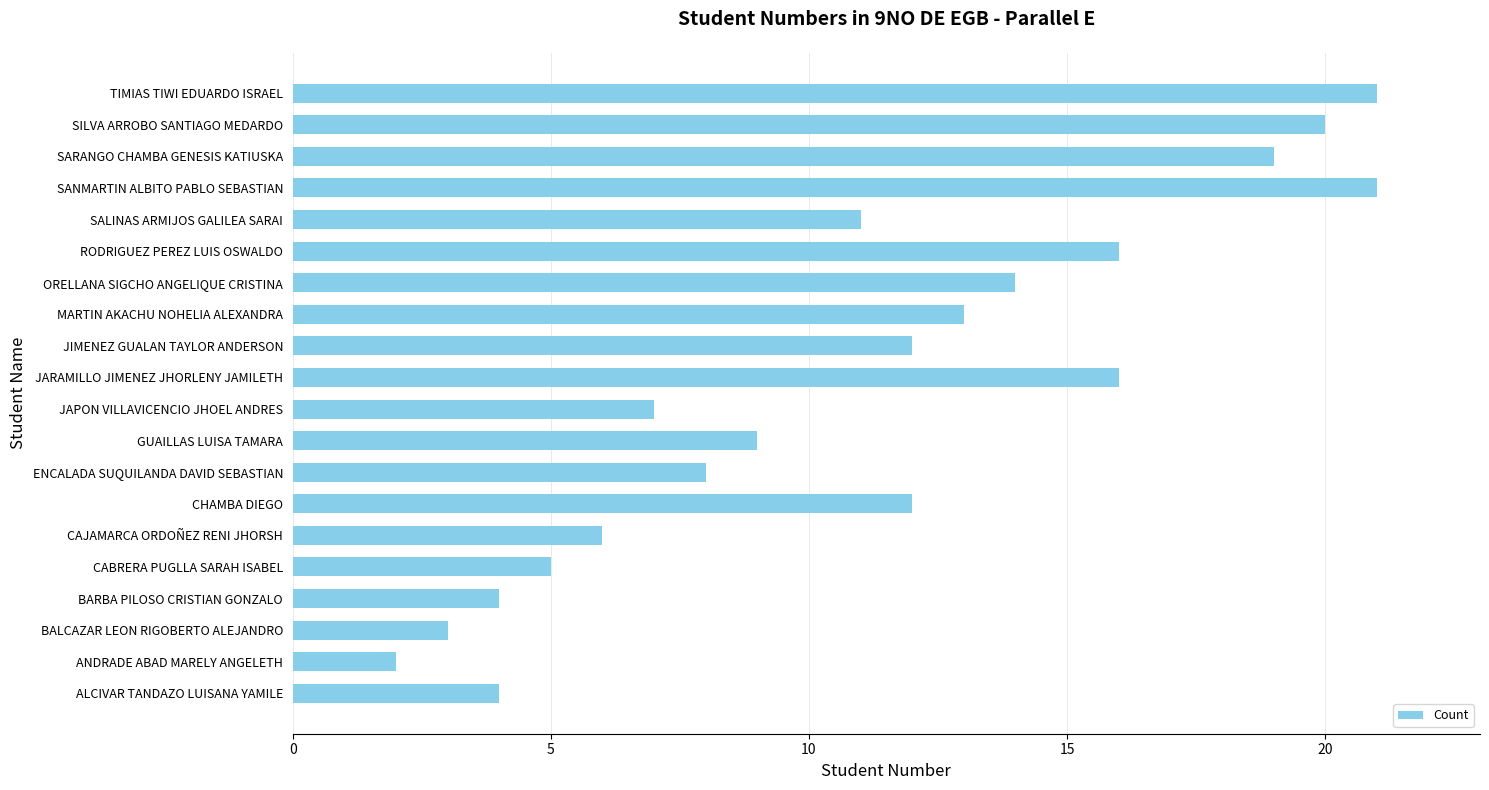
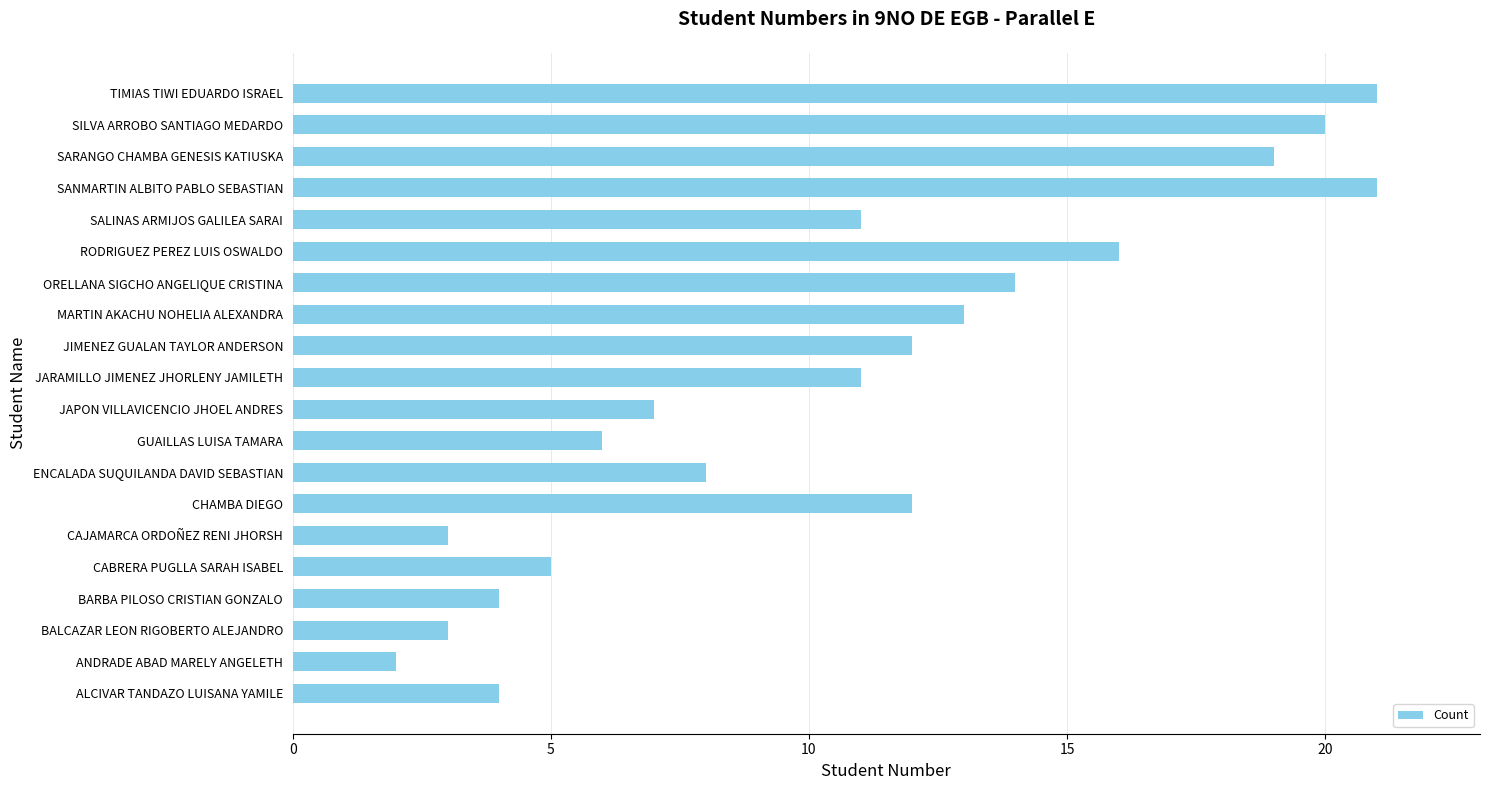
  {
    "TIMIAS TIWI EDUARDO ISRAEL": 21,
    "SILVA ARROBO SANTIAGO MEDARDO": 20,
    "SARANGO CHAMBA GENESIS KATIUSKA": 19,
    "SANMARTIN ALBITO PABLO SEBASTIAN": 21,
    "SALINAS ARMIJOS GALILEA SARAI": 11,
    "RODRIGUEZ PEREZ LUIS OSWALDO": 16,
    "ORELLANA SIGCHO ANGELIQUE CRISTINA": 14,
    "MARTIN AKACHU NOHELIA ALEXANDRA": 13,
    "JIMENEZ GUALAN TAYLOR ANDERSON": 12,
-   "JARAMILLO JIMENEZ JHORLENY JAMILETH": 16,
+   "JARAMILLO JIMENEZ JHORLENY JAMILETH": 11,
    "JAPON VILLAVICENCIO JHOEL ANDRES": 7,
-   "GUAILLAS LUISA TAMARA": 9,
+   "GUAILLAS LUISA TAMARA": 6,
    "ENCALADA SUQUILANDA DAVID SEBASTIAN": 8,
    "CHAMBA DIEGO": 12,
-   "CAJAMARCA ORDOÑEZ RENI JHORSH": 6,
+   "CAJAMARCA ORDOÑEZ RENI JHORSH": 3,
    "CABRERA PUGLLA SARAH ISABEL": 5,
    "BARBA PILOSO CRISTIAN GONZALO": 4,
    "BALCAZAR LEON RIGOBERTO ALEJANDRO": 3,
    "ANDRADE ABAD MARELY ANGELETH": 2,
    "ALCIVAR TANDAZO LUISANA YAMILE": 4
  }
